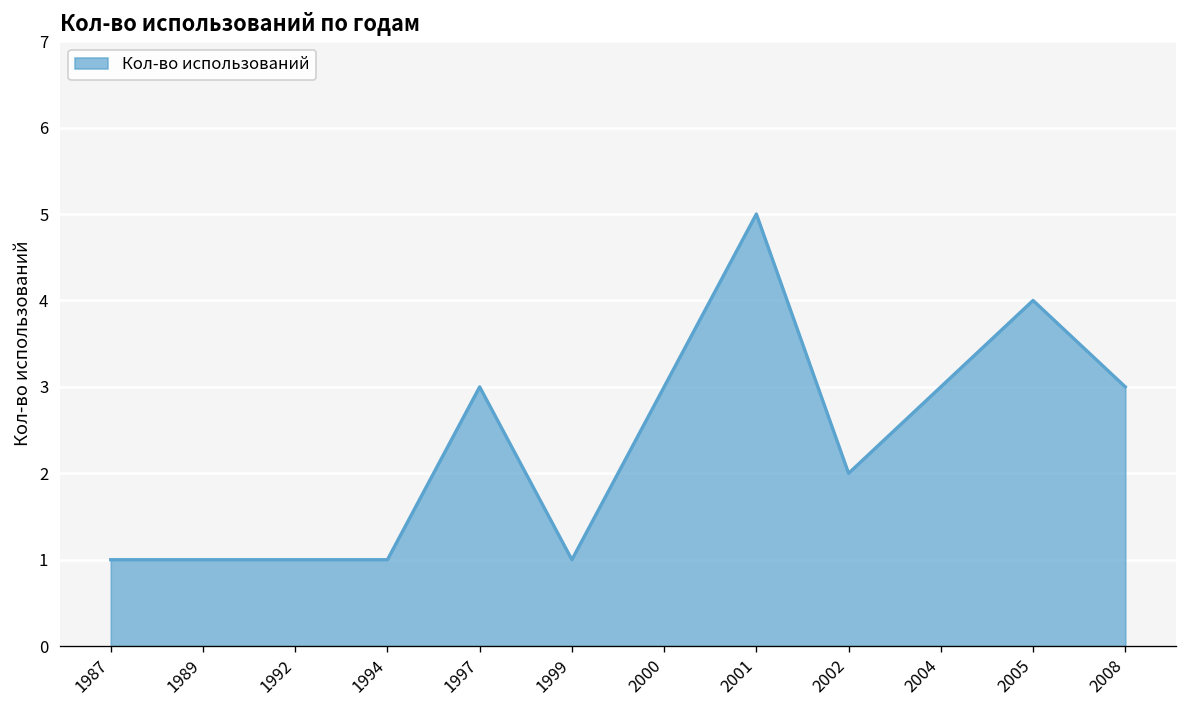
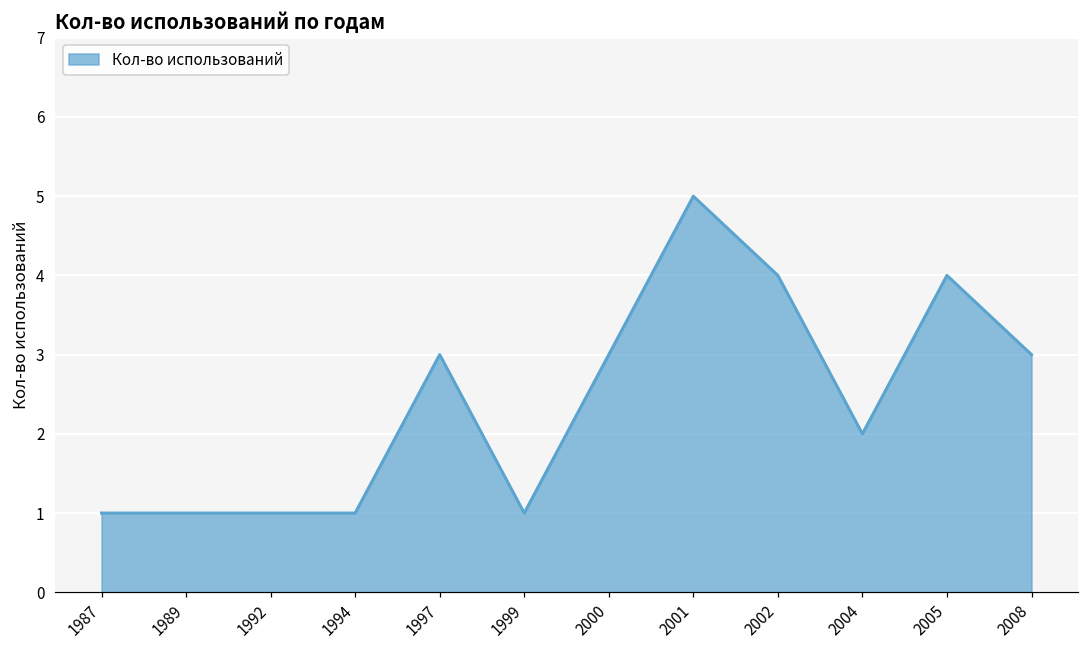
  {
    "1987": 1,
    "1989": 1,
    "1992": 1,
    "1994": 1,
    "1997": 3,
    "1999": 1,
    "2000": 3,
    "2001": 5,
-   "2002": 2,
-   "2004": 3,
+   "2002": 4,
+   "2004": 2,
    "2005": 4,
    "2008": 3
  }
